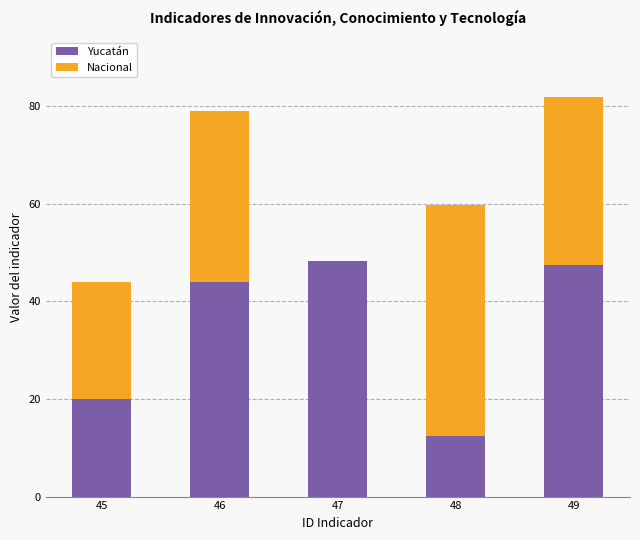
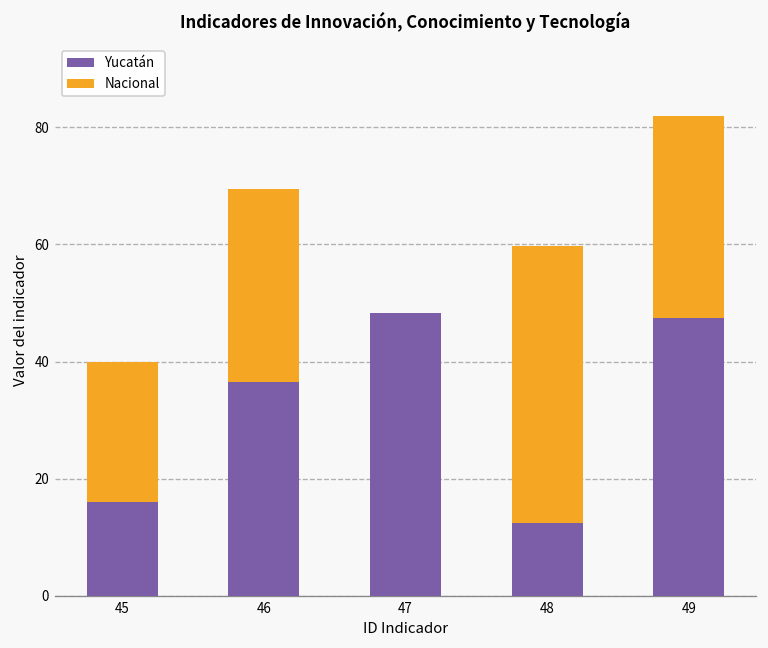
  {
    "Yucatán": {
-     "45": 20,
-     "46": 44,
+     "45": 16,
+     "46": 37,
      "47": 48,
      "48": 12,
      "49": 47
    },
    "Nacional": {
      "45": 24,
-     "46": 35,
+     "46": 33,
      "47": 0,
      "48": 47,
      "49": 35
    }
  }
